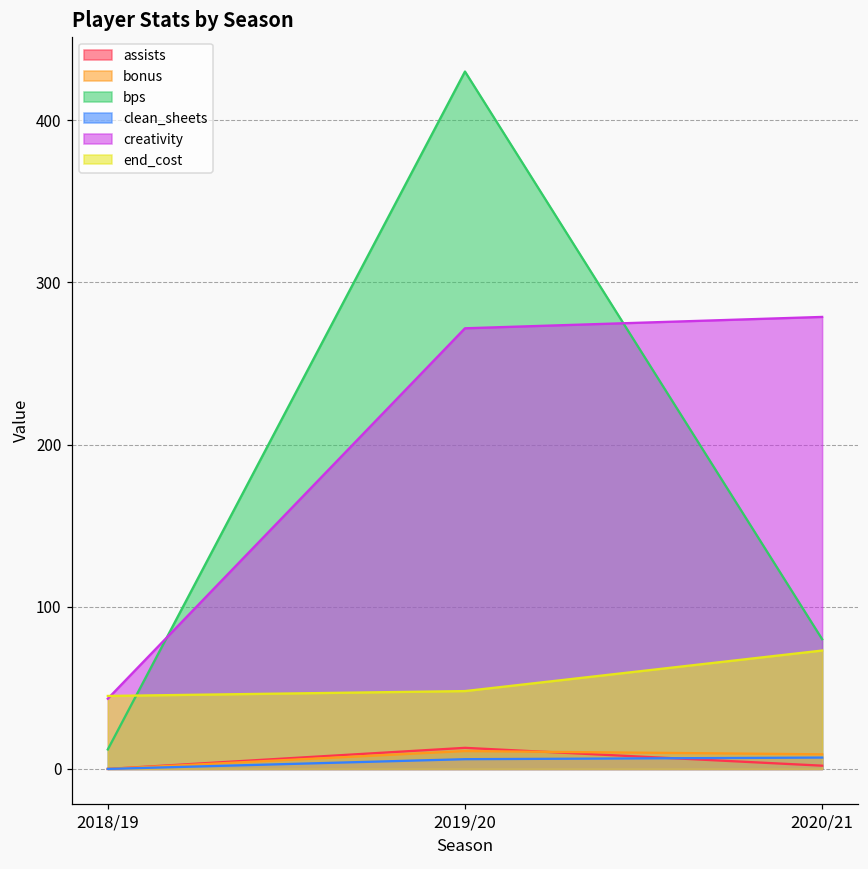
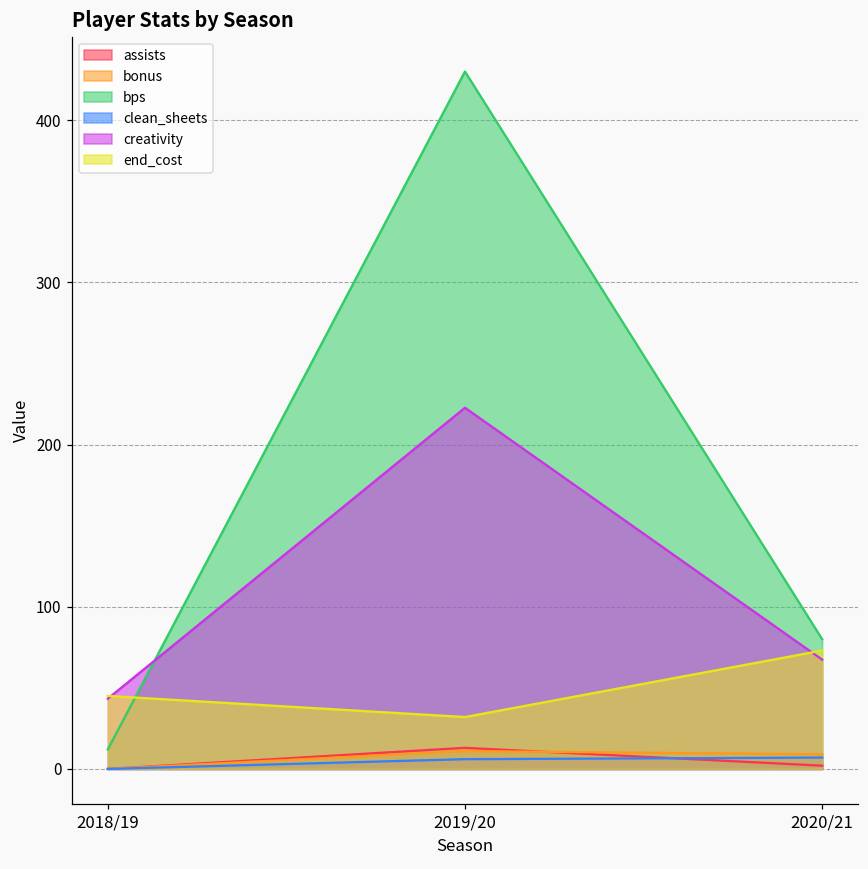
  {
    "assists": {
      "2019/20": 13,
      "2020/21": 2
    },
    "bonus": {
      "2019/20": 11,
      "2020/21": 9
    },
    "bps": {
      "2018/19": 12,
      "2019/20": 430,
      "2020/21": 80
    },
    "clean_sheets": {
      "2019/20": 6,
      "2020/21": 7
    },
    "creativity": {
-     "2019/20": 272,
-     "2020/21": 279
+     "2019/20": 223,
+     "2020/21": 67
    },
    "end_cost": {
-     "2019/20": 48,
+     "2019/20": 32,
      "2020/21": 73
    }
  }
